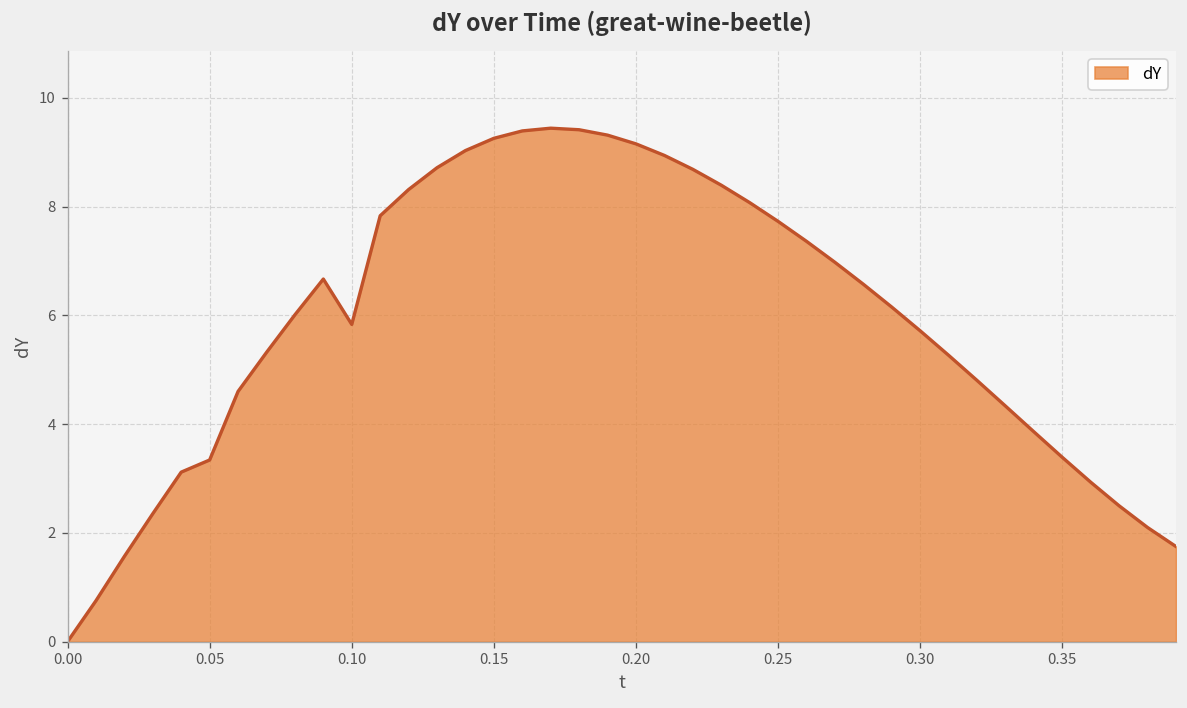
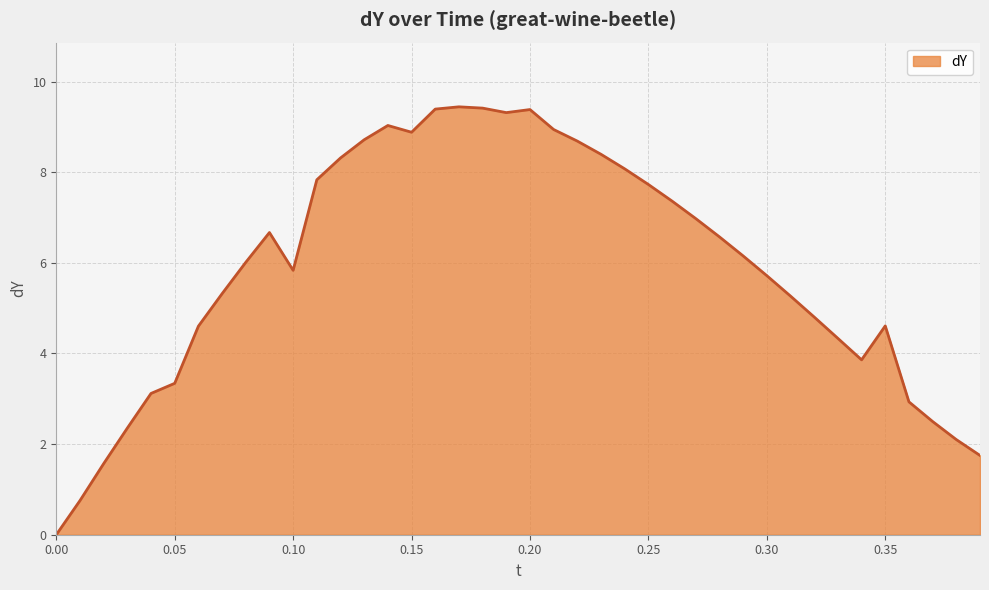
  {
    "0.00": 0.0,
    "0.05": 3.3,
    "0.10": 5.8,
-   "0.15": 9.3,
-   "0.20": 9.2,
+   "0.15": 8.9,
+   "0.20": 9.4,
    "0.25": 7.7,
    "0.30": 5.7,
-   "0.35": 3.4
+   "0.35": 4.6
  }
